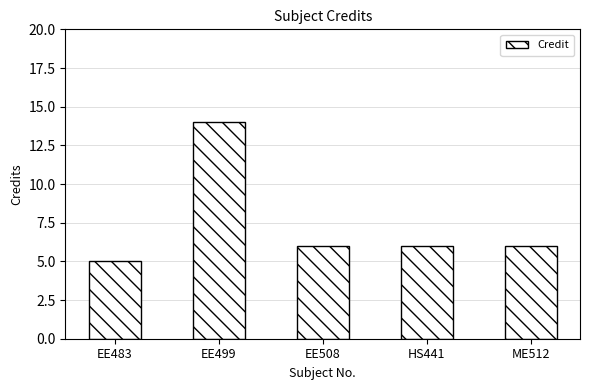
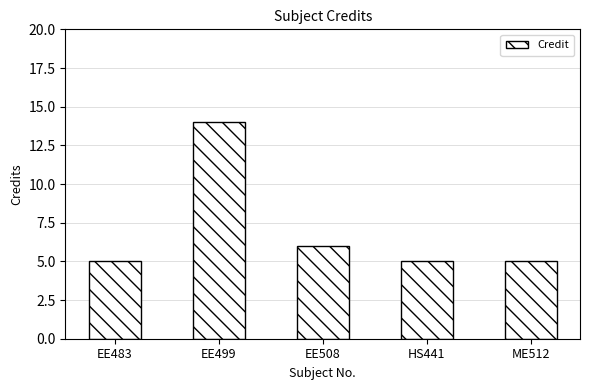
  {
    "EE483": 5,
    "EE499": 14,
    "EE508": 6,
-   "HS441": 6,
-   "ME512": 6
+   "HS441": 5,
+   "ME512": 5
  }
